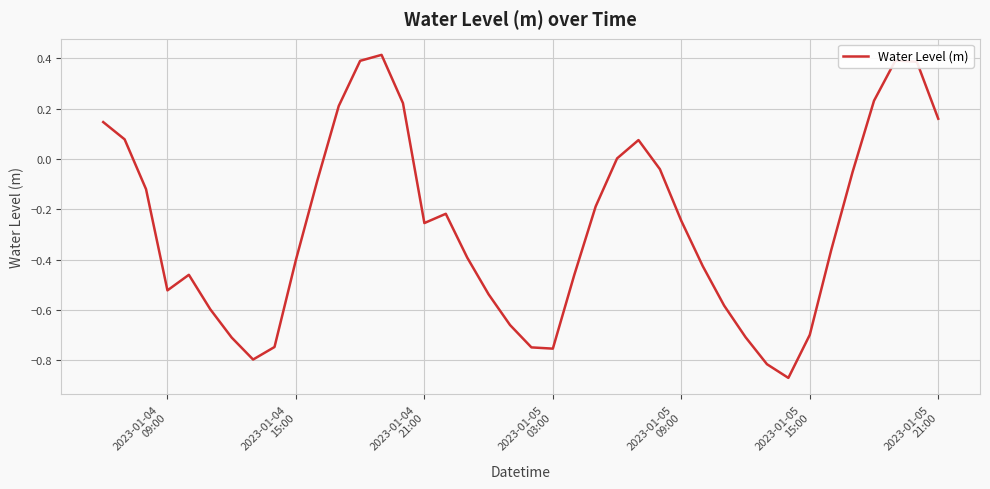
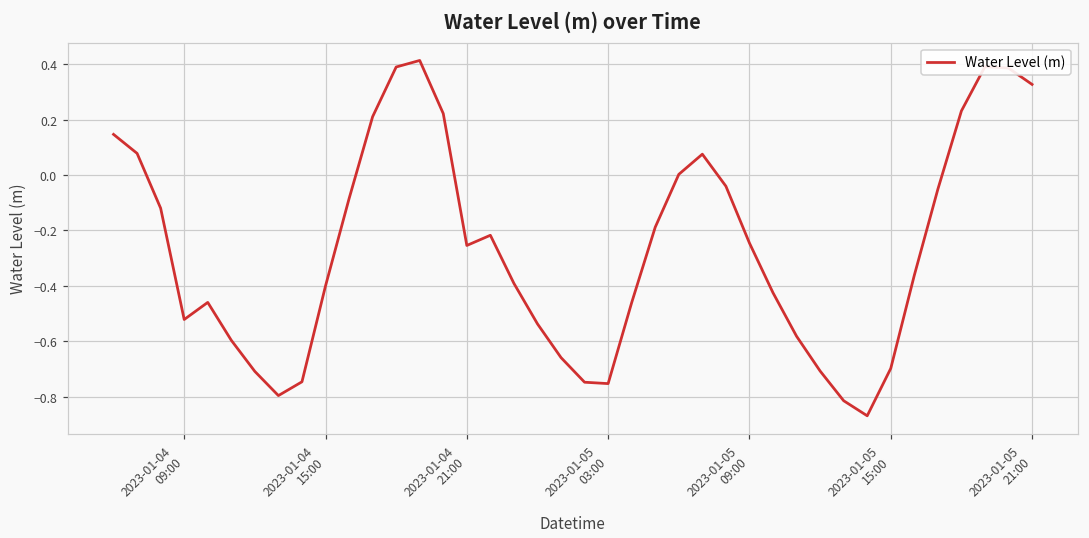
  {
    "2023-01-04 09:00": -0.52,
    "2023-01-04 15:00": -0.40,
    "2023-01-04 21:00": -0.25,
    "2023-01-05 03:00": -0.75,
    "2023-01-05 09:00": -0.25,
    "2023-01-05 15:00": -0.70,
-   "2023-01-05 21:00": 0.16
+   "2023-01-05 21:00": 0.33
  }
